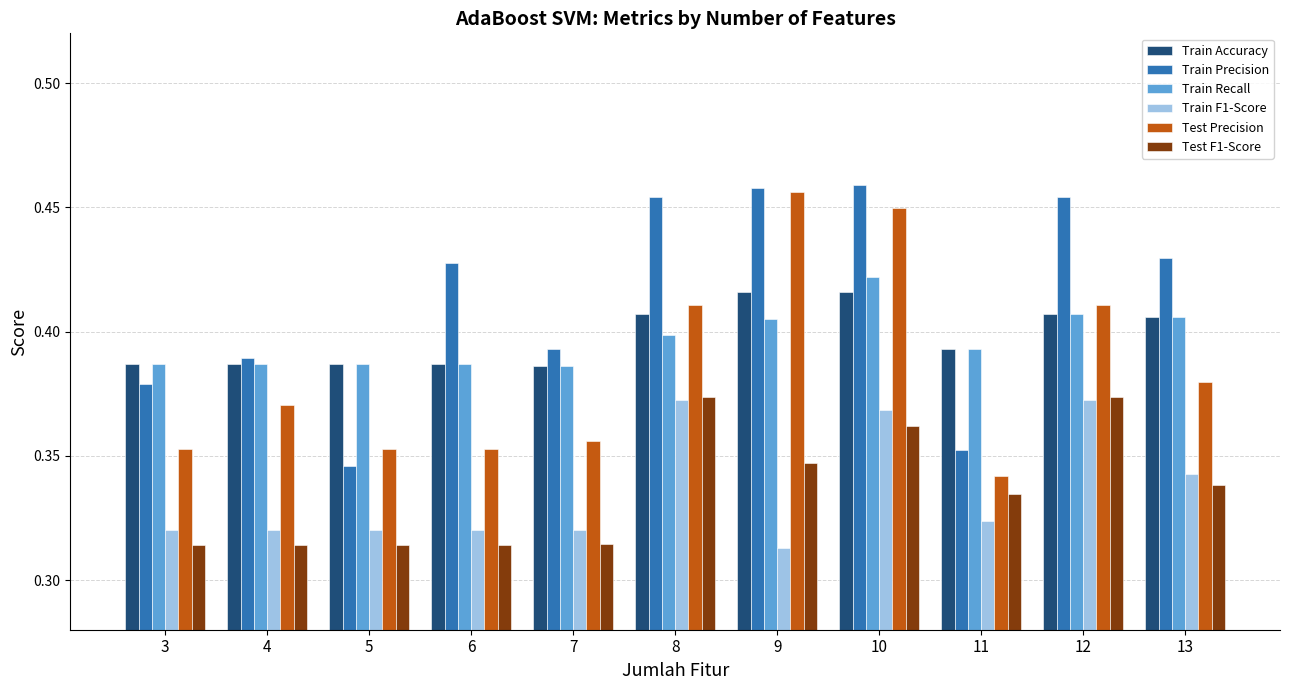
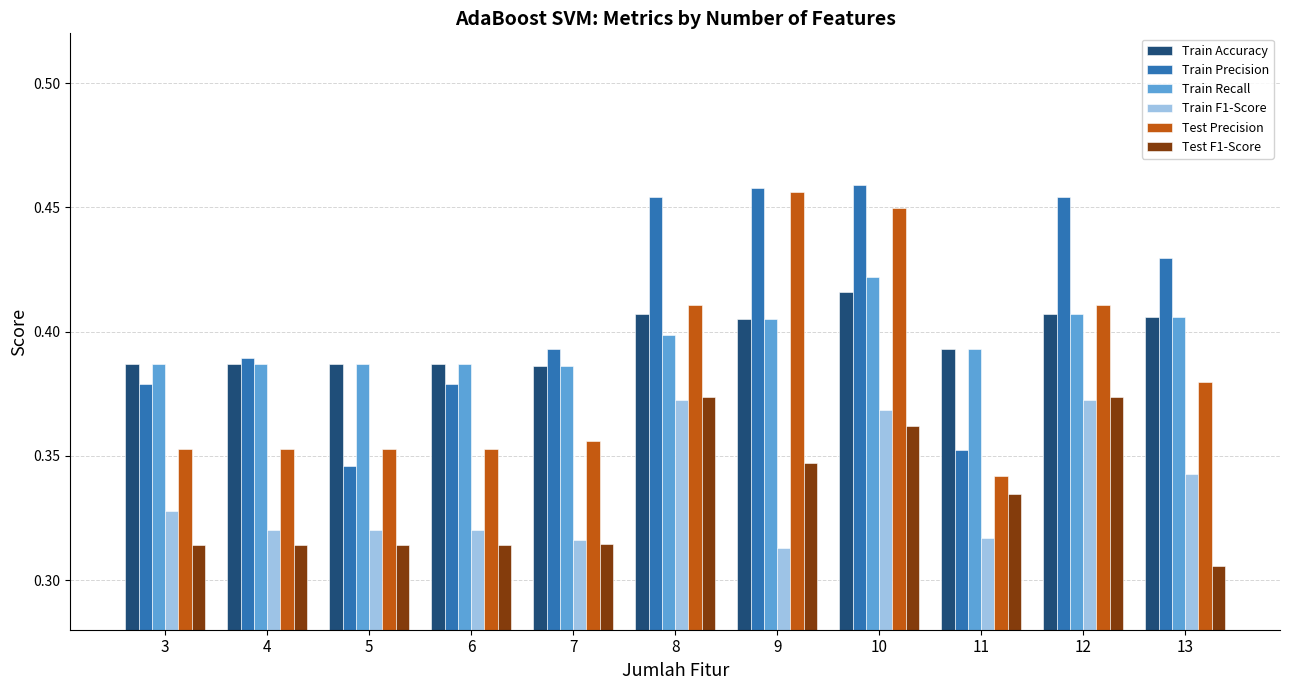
  {
    "Train Accuracy": {
      "3": 0.387,
      "4": 0.387,
      "5": 0.387,
      "6": 0.387,
      "7": 0.386,
      "8": 0.407,
-     "9": 0.416,
+     "9": 0.405,
      "10": 0.416,
      "11": 0.393,
      "12": 0.407,
      "13": 0.406
    },
    "Train Precision": {
      "3": 0.379,
      "4": 0.390,
      "5": 0.346,
-     "6": 0.428,
+     "6": 0.379,
      "7": 0.393,
      "8": 0.454,
      "9": 0.458,
      "10": 0.459,
      "11": 0.352,
      "12": 0.454,
      "13": 0.430
    },
    "Train Recall": {
      "3": 0.387,
      "4": 0.387,
      "5": 0.387,
      "6": 0.387,
      "7": 0.386,
      "8": 0.399,
      "9": 0.405,
      "10": 0.422,
      "11": 0.393,
      "12": 0.407,
      "13": 0.406
    },
    "Train F1-Score": {
-     "3": 0.320,
+     "3": 0.328,
      "4": 0.320,
      "5": 0.320,
      "6": 0.320,
-     "7": 0.320,
+     "7": 0.316,
      "8": 0.373,
      "9": 0.313,
      "10": 0.369,
-     "11": 0.324,
+     "11": 0.317,
      "12": 0.373,
      "13": 0.343
    },
    "Test Precision": {
      "3": 0.353,
-     "4": 0.370,
+     "4": 0.353,
      "5": 0.353,
      "6": 0.353,
      "7": 0.356,
      "8": 0.411,
      "9": 0.456,
      "10": 0.450,
      "11": 0.342,
      "12": 0.411,
      "13": 0.380
    },
    "Test F1-Score": {
      "3": 0.314,
      "4": 0.314,
      "5": 0.314,
      "6": 0.314,
      "7": 0.315,
      "8": 0.374,
      "9": 0.347,
      "10": 0.362,
      "11": 0.335,
      "12": 0.374,
-     "13": 0.338
+     "13": 0.305
    }
  }
